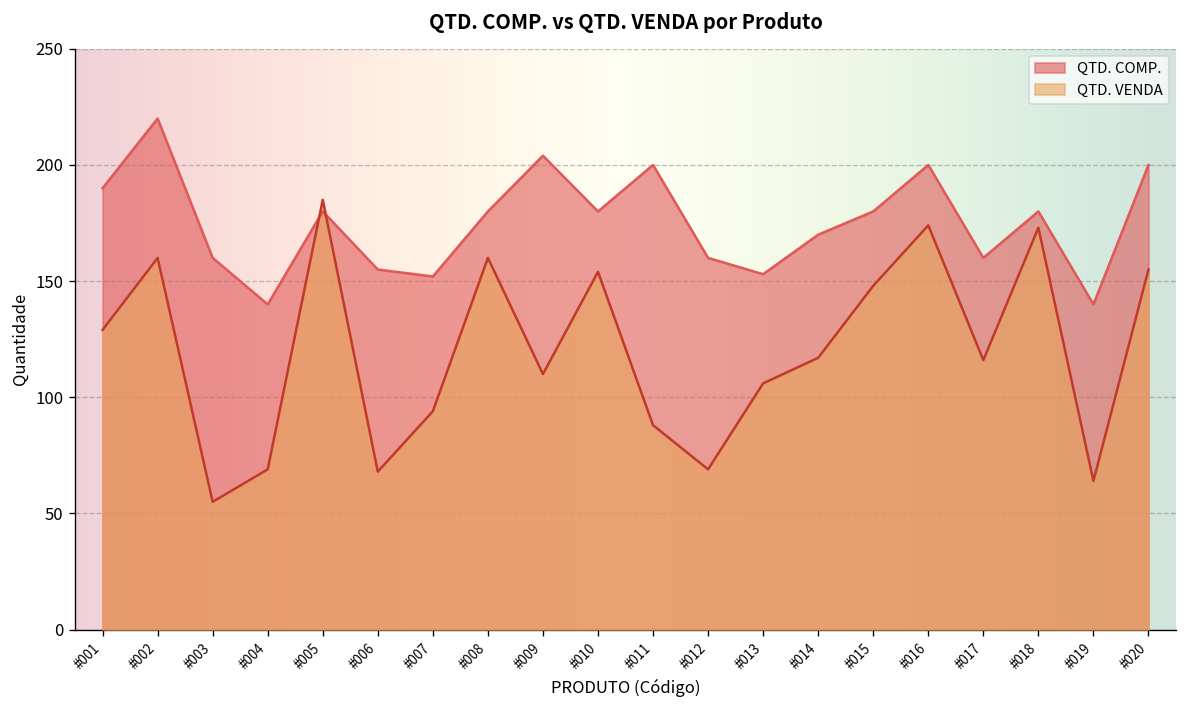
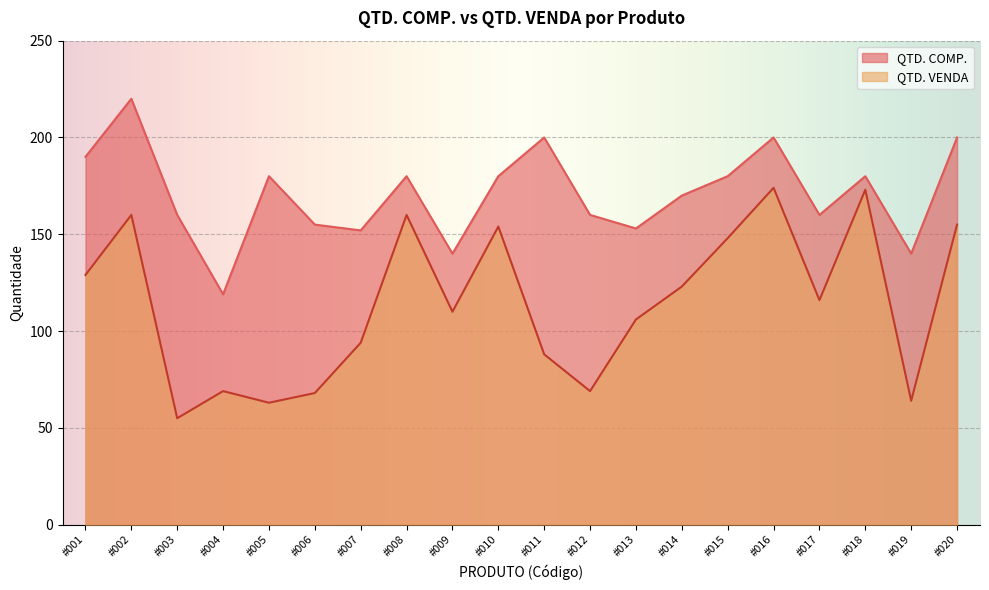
  {
    "QTD. COMP.": {
      "#001": 190,
      "#002": 220,
      "#003": 160,
-     "#004": 140,
+     "#004": 119,
      "#005": 180,
      "#006": 155,
      "#007": 152,
      "#008": 180,
-     "#009": 204,
+     "#009": 140,
      "#010": 180,
      "#011": 200,
      "#012": 160,
      "#013": 153,
      "#014": 170,
      "#015": 180,
      "#016": 200,
      "#017": 160,
      "#018": 180,
      "#019": 140,
      "#020": 200
    },
    "QTD. VENDA": {
      "#001": 129,
      "#002": 160,
      "#003": 55,
      "#004": 69,
-     "#005": 185,
+     "#005": 63,
      "#006": 68,
      "#007": 94,
      "#008": 160,
      "#009": 110,
      "#010": 154,
      "#011": 88,
      "#012": 69,
      "#013": 106,
-     "#014": 117,
+     "#014": 123,
      "#015": 148,
      "#016": 174,
      "#017": 116,
      "#018": 173,
      "#019": 64,
      "#020": 155
    }
  }
